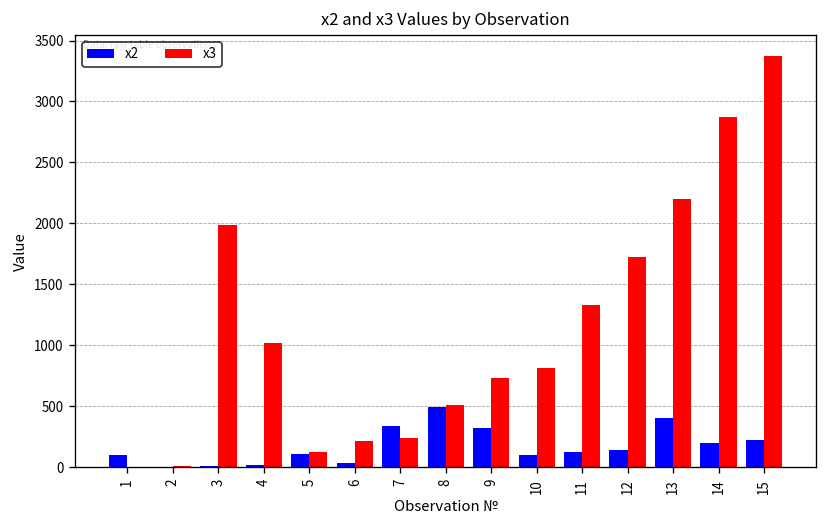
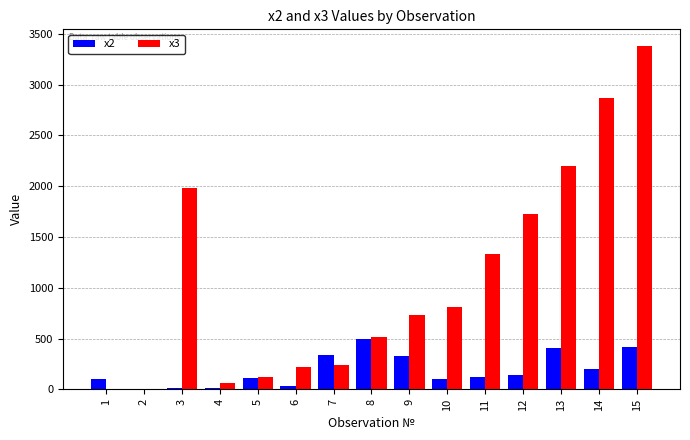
  {
    "x2": {
      "1": 100,
      "5": 110,
      "6": 40,
      "7": 340,
      "8": 490,
      "9": 330,
      "10": 100,
      "11": 120,
      "12": 140,
      "13": 410,
      "14": 200,
-     "15": 230
+     "15": 420
    },
    "x3": {
      "3": 1980,
-     "4": 1020,
+     "4": 60,
      "5": 130,
      "6": 220,
      "7": 240,
      "8": 510,
      "9": 730,
      "10": 810,
      "11": 1330,
      "12": 1730,
      "13": 2200,
      "14": 2870,
      "15": 3380
    }
  }
